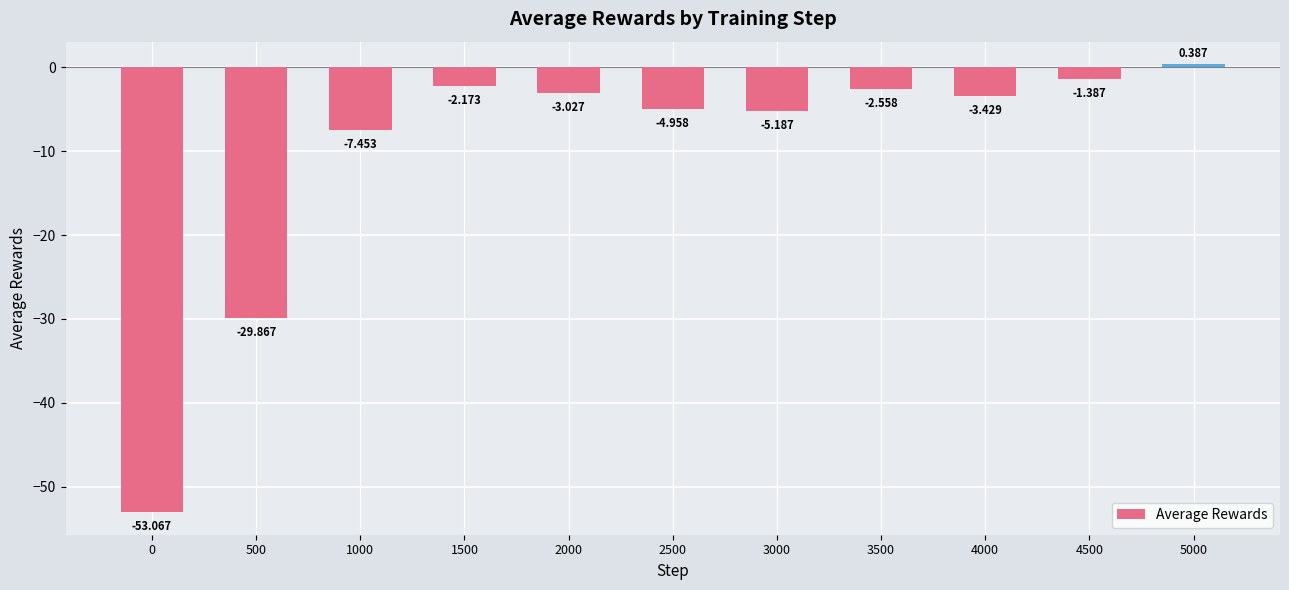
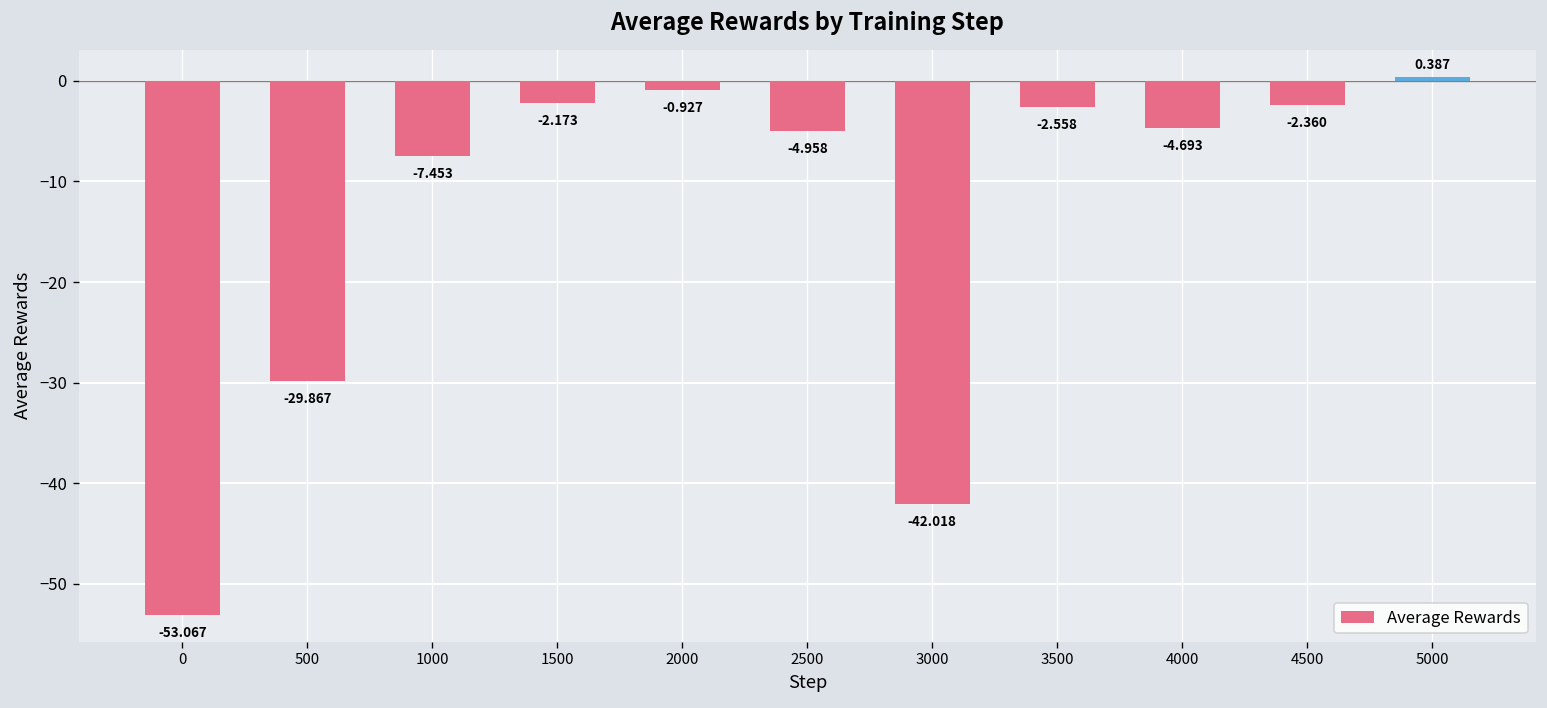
  {
    "0": -53.067,
    "500": -29.867,
    "1000": -7.453,
    "1500": -2.173,
-   "2000": -3.027,
+   "2000": -0.927,
    "2500": -4.958,
-   "3000": -5.187,
+   "3000": -42.018,
    "3500": -2.558,
-   "4000": -3.429,
-   "4500": -1.387,
+   "4000": -4.693,
+   "4500": -2.360,
    "5000": 0.387
  }
